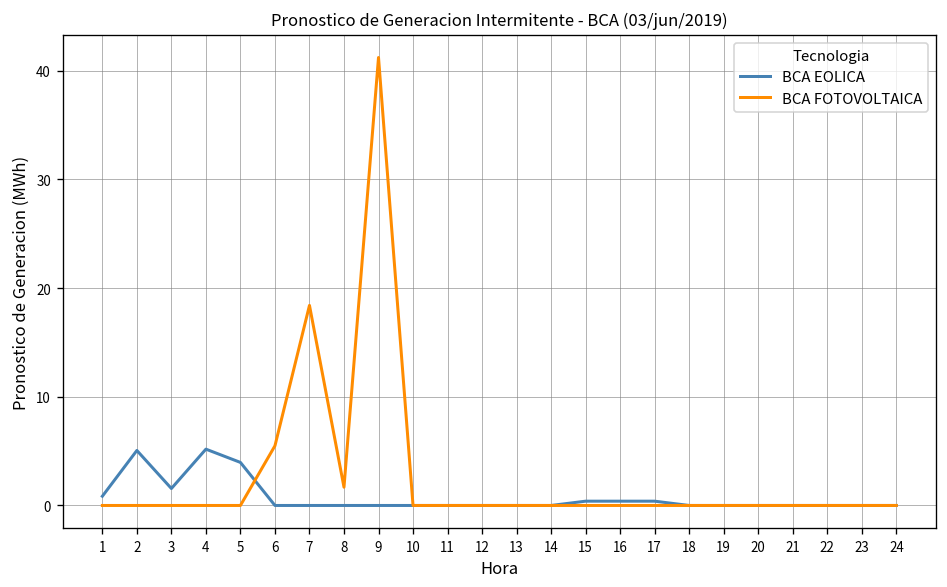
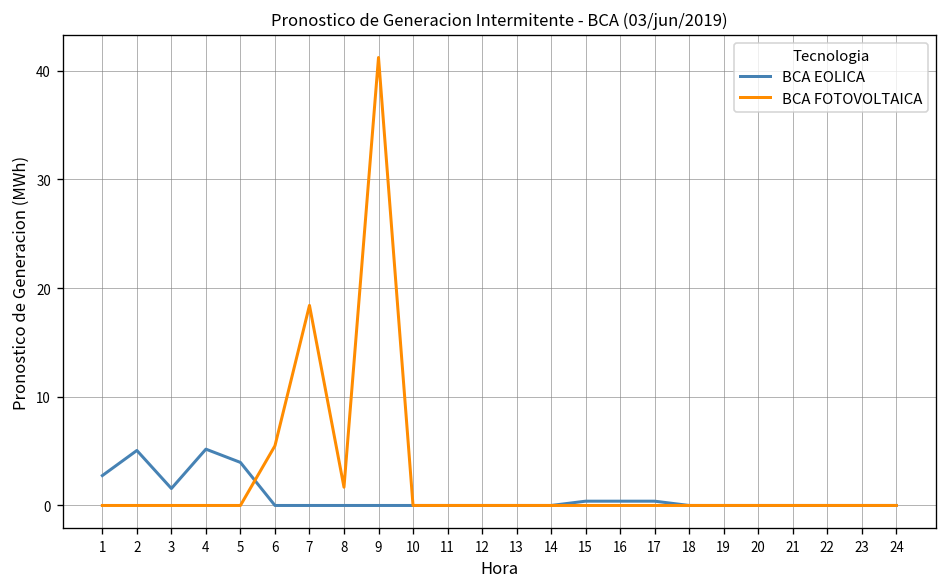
  {
    "BCA EOLICA": {
-     "1": 1,
+     "1": 3,
      "2": 5,
      "3": 2,
      "4": 5,
      "5": 4,
      "6": 0,
      "7": 0,
      "8": 0,
      "9": 0,
      "15": 0,
      "16": 0,
      "17": 0
    },
    "BCA FOTOVOLTAICA": {
      "1": 0,
      "2": 0,
      "3": 0,
      "4": 0,
      "5": 0,
      "6": 5,
      "7": 18,
      "8": 2,
      "9": 41,
      "15": 0,
      "16": 0,
      "17": 0
    }
  }
